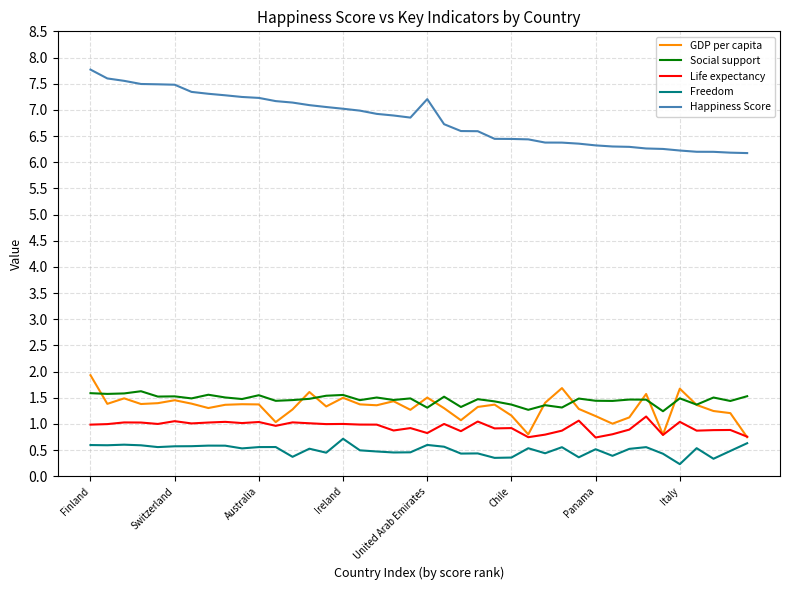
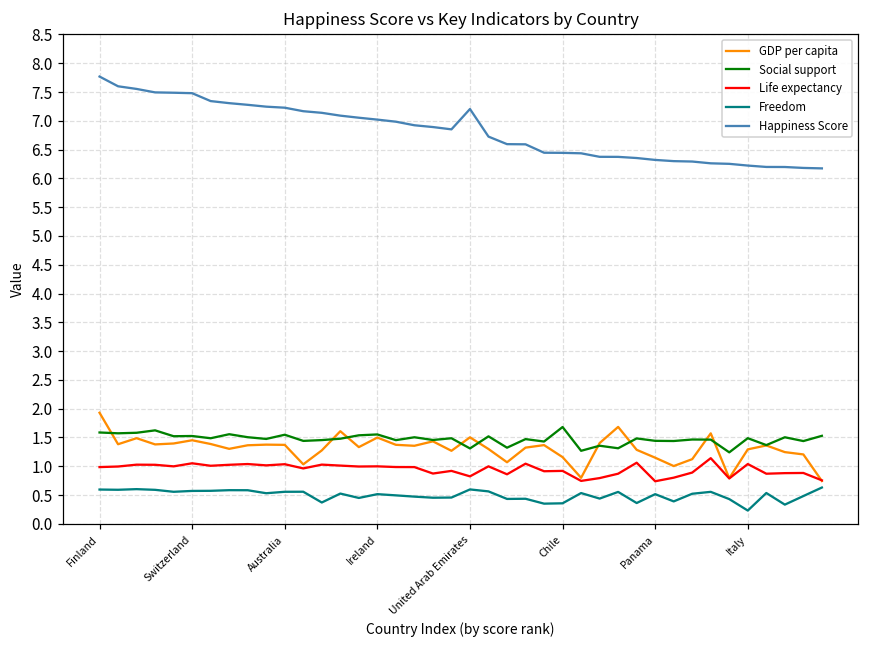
  {
    "GDP per capita": {
      "Finland": 1.9,
      "Switzerland": 1.5,
      "Australia": 1.4,
      "Ireland": 1.5,
      "United Arab Emirates": 1.5,
      "Chile": 1.2,
      "Panama": 1.1,
-     "Italy": 1.7
+     "Italy": 1.3
    },
    "Social support": {
      "Finland": 1.6,
      "Switzerland": 1.5,
      "Australia": 1.5,
      "Ireland": 1.6,
      "United Arab Emirates": 1.3,
-     "Chile": 1.4,
+     "Chile": 1.7,
      "Panama": 1.4,
      "Italy": 1.5
    },
    "Life expectancy": {
      "Finland": 1.0,
      "Switzerland": 1.1,
      "Australia": 1.0,
      "Ireland": 1.0,
      "United Arab Emirates": 0.8,
      "Chile": 0.9,
      "Panama": 0.7,
      "Italy": 1.0
    },
    "Freedom": {
      "Finland": 0.6,
      "Switzerland": 0.6,
      "Australia": 0.6,
-     "Ireland": 0.7,
+     "Ireland": 0.5,
      "United Arab Emirates": 0.6,
      "Chile": 0.4,
      "Panama": 0.5,
      "Italy": 0.2
    },
    "Happiness Score": {
      "Finland": 7.8,
      "Switzerland": 7.5,
      "Australia": 7.2,
      "Ireland": 7.0,
      "United Arab Emirates": 7.2,
      "Chile": 6.4,
      "Panama": 6.3,
      "Italy": 6.2
    }
  }
